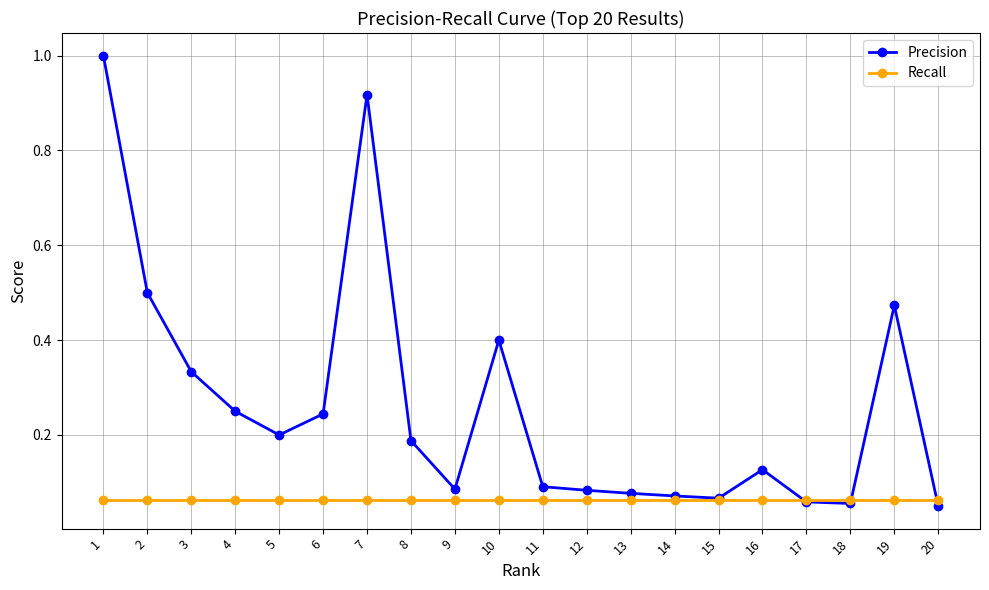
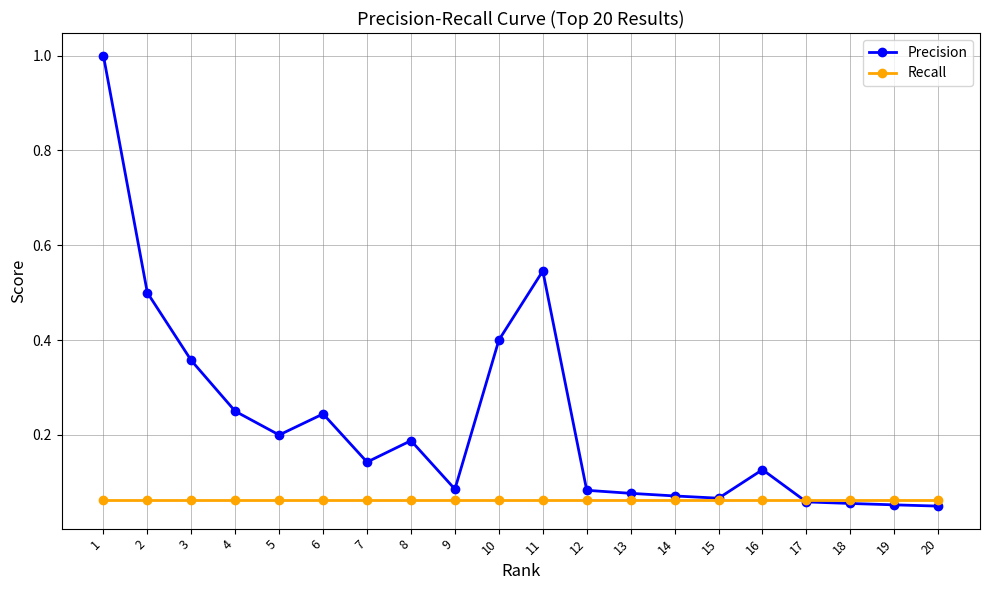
  {
    "Precision": {
      "1": 1.00,
      "2": 0.50,
-     "3": 0.33,
+     "3": 0.36,
      "4": 0.25,
      "5": 0.20,
      "6": 0.24,
-     "7": 0.92,
+     "7": 0.14,
      "8": 0.19,
      "9": 0.09,
      "10": 0.40,
-     "11": 0.09,
+     "11": 0.55,
      "12": 0.08,
      "13": 0.08,
      "14": 0.07,
      "16": 0.13,
      "18": 0.06,
-     "19": 0.47,
+     "19": 0.05,
      "20": 0.05
    },
    "Recall": {
      "1": 0.06,
      "2": 0.06,
      "3": 0.06,
      "4": 0.06,
      "5": 0.06,
      "6": 0.06,
      "7": 0.06,
      "8": 0.06,
      "9": 0.06,
      "10": 0.06,
      "11": 0.06,
      "12": 0.06,
      "13": 0.06,
      "14": 0.06,
      "16": 0.06,
      "18": 0.06,
      "19": 0.06,
      "20": 0.06
    }
  }
